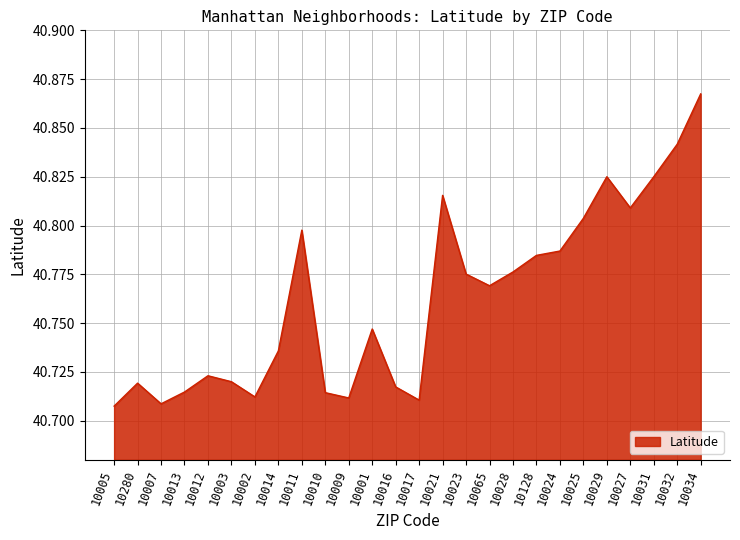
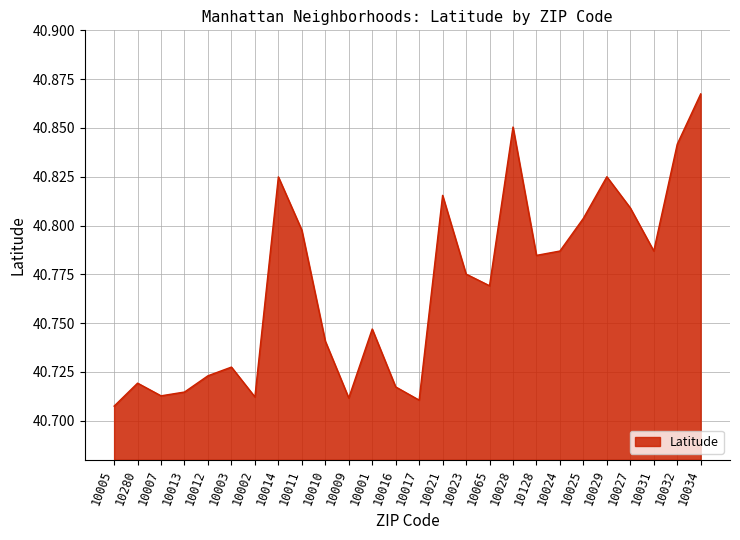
  {
    "10005": 40.707,
    "10280": 40.719,
-   "10007": 40.709,
+   "10007": 40.713,
    "10013": 40.715,
    "10012": 40.723,
-   "10003": 40.720,
+   "10003": 40.728,
    "10002": 40.712,
-   "10014": 40.736,
+   "10014": 40.825,
    "10011": 40.798,
-   "10010": 40.714,
+   "10010": 40.741,
    "10009": 40.712,
    "10001": 40.747,
    "10016": 40.717,
    "10017": 40.711,
    "10021": 40.815,
    "10023": 40.775,
    "10065": 40.769,
-   "10028": 40.776,
+   "10028": 40.850,
    "10128": 40.785,
    "10024": 40.787,
    "10025": 40.804,
    "10029": 40.825,
    "10027": 40.809,
-   "10031": 40.825,
+   "10031": 40.787,
    "10032": 40.842,
    "10034": 40.867
  }
